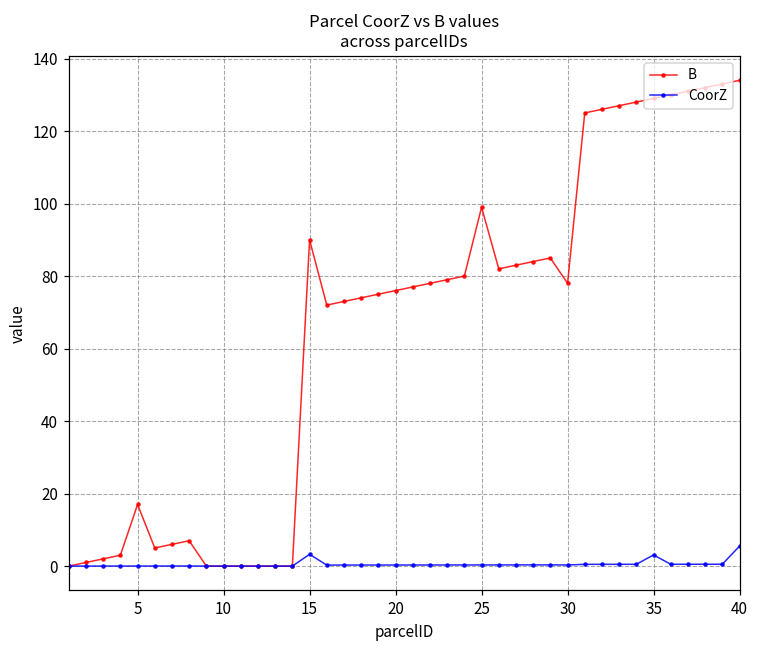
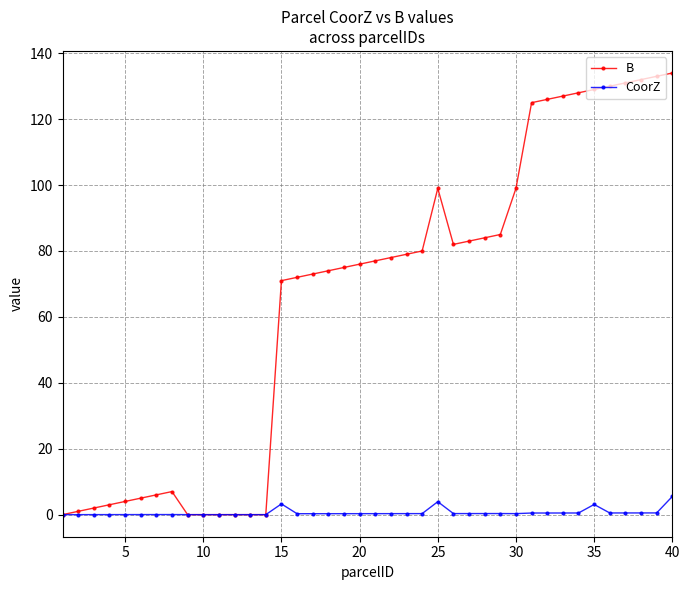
  {
    "B": {
-     "5": 17,
-     "15": 90,
+     "5": 4,
+     "15": 71,
      "20": 76,
      "25": 99,
-     "30": 78,
+     "30": 99,
      "40": 134
    },
    "CoorZ": {
      "5": 0,
      "15": 3,
      "20": 0,
-     "25": 0,
+     "25": 4,
      "30": 0,
      "35": 3,
      "40": 6
    }
  }
